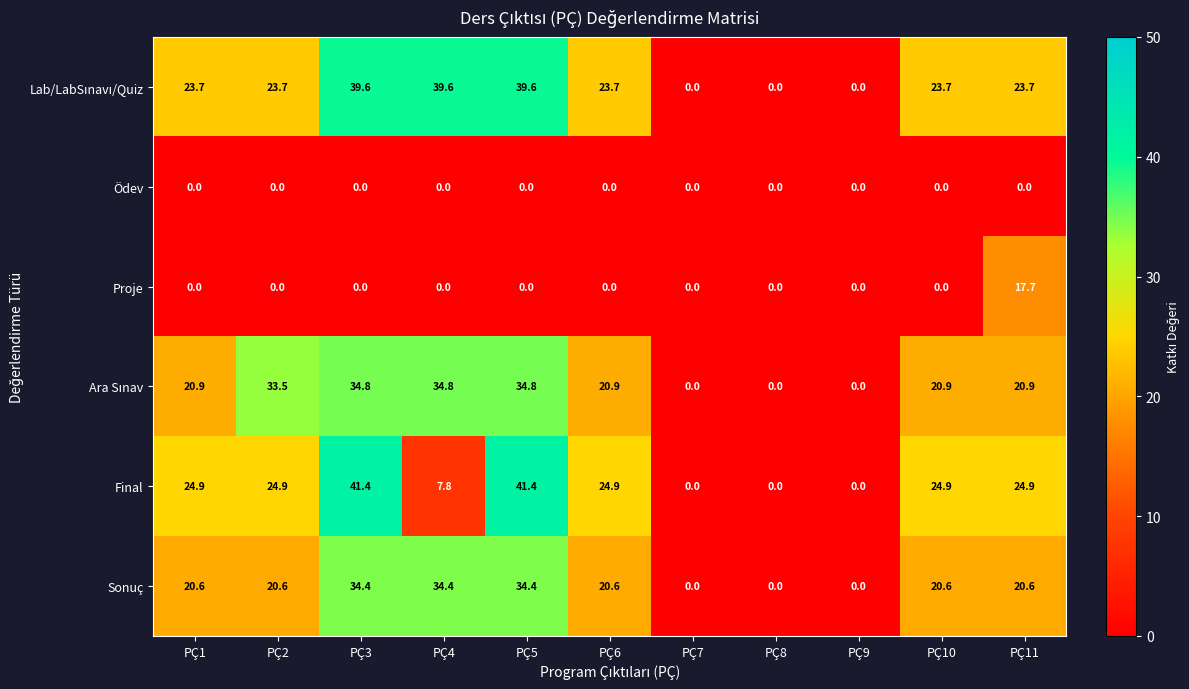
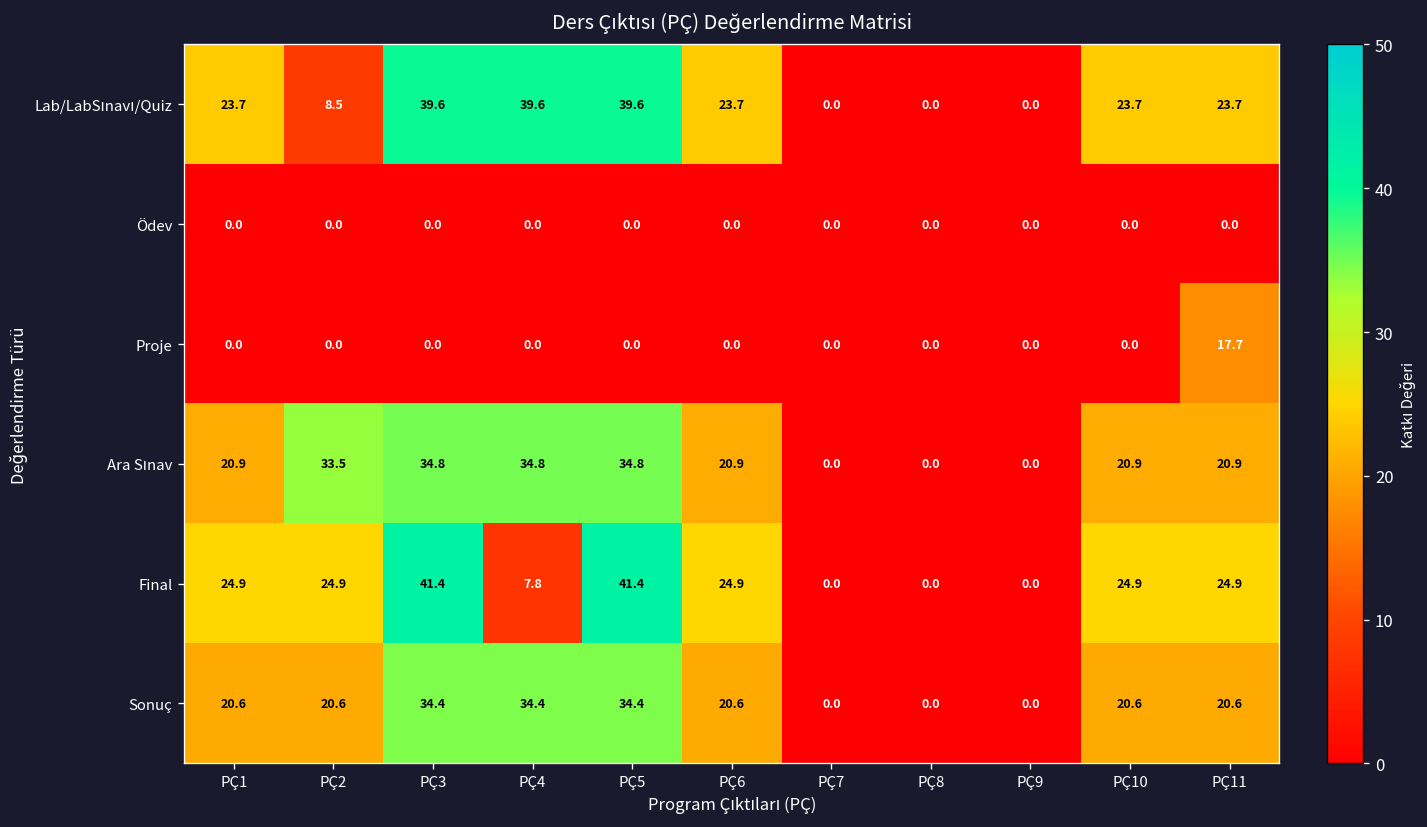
  {
    "Lab/LabSınavı/Quiz": {
      "PÇ1": 23.7,
-     "PÇ2": 23.7,
+     "PÇ2": 8.5,
      "PÇ3": 39.6,
      "PÇ4": 39.6,
      "PÇ5": 39.6,
      "PÇ6": 23.7,
      "PÇ7": 0.0,
      "PÇ8": 0.0,
      "PÇ9": 0.0,
      "PÇ10": 23.7,
      "PÇ11": 23.7
    },
    "Ödev": {
      "PÇ1": 0.0,
      "PÇ2": 0.0,
      "PÇ3": 0.0,
      "PÇ4": 0.0,
      "PÇ5": 0.0,
      "PÇ6": 0.0,
      "PÇ7": 0.0,
      "PÇ8": 0.0,
      "PÇ9": 0.0,
      "PÇ10": 0.0,
      "PÇ11": 0.0
    },
    "Proje": {
      "PÇ1": 0.0,
      "PÇ2": 0.0,
      "PÇ3": 0.0,
      "PÇ4": 0.0,
      "PÇ5": 0.0,
      "PÇ6": 0.0,
      "PÇ7": 0.0,
      "PÇ8": 0.0,
      "PÇ9": 0.0,
      "PÇ10": 0.0,
      "PÇ11": 17.7
    },
    "Ara Sınav": {
      "PÇ1": 20.9,
      "PÇ2": 33.5,
      "PÇ3": 34.8,
      "PÇ4": 34.8,
      "PÇ5": 34.8,
      "PÇ6": 20.9,
      "PÇ7": 0.0,
      "PÇ8": 0.0,
      "PÇ9": 0.0,
      "PÇ10": 20.9,
      "PÇ11": 20.9
    },
    "Final": {
      "PÇ1": 24.9,
      "PÇ2": 24.9,
      "PÇ3": 41.4,
      "PÇ4": 7.8,
      "PÇ5": 41.4,
      "PÇ6": 24.9,
      "PÇ7": 0.0,
      "PÇ8": 0.0,
      "PÇ9": 0.0,
      "PÇ10": 24.9,
      "PÇ11": 24.9
    },
    "Sonuç": {
      "PÇ1": 20.6,
      "PÇ2": 20.6,
      "PÇ3": 34.4,
      "PÇ4": 34.4,
      "PÇ5": 34.4,
      "PÇ6": 20.6,
      "PÇ7": 0.0,
      "PÇ8": 0.0,
      "PÇ9": 0.0,
      "PÇ10": 20.6,
      "PÇ11": 20.6
    }
  }
